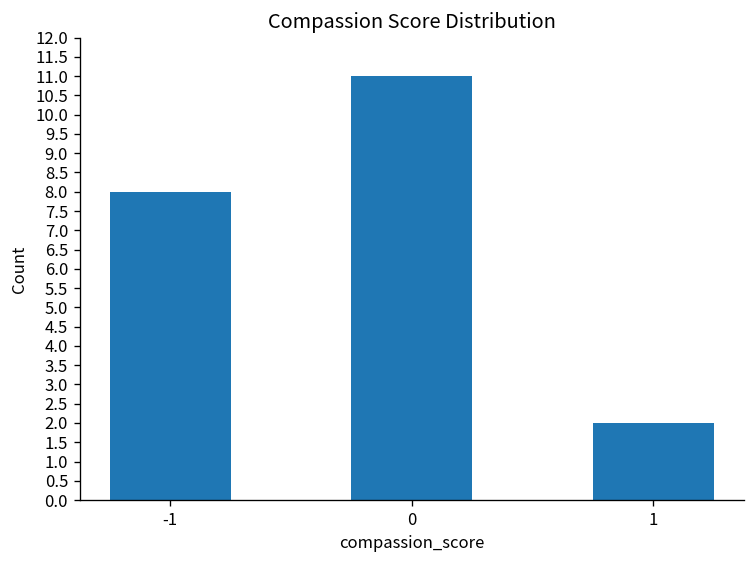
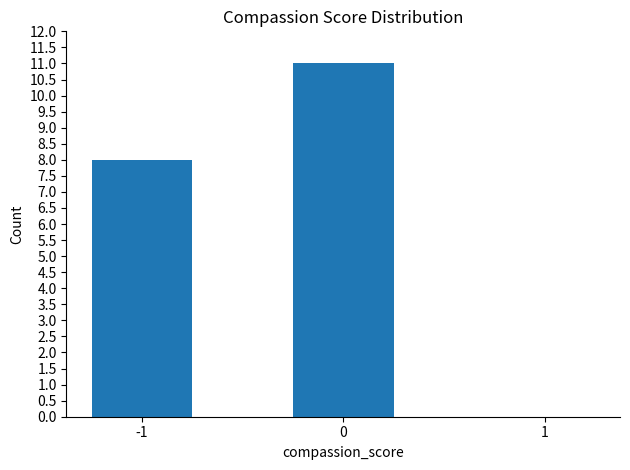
  {
    "-1": 8,
    "0": 11,
-   "1": 2
+   "1": 0
  }
